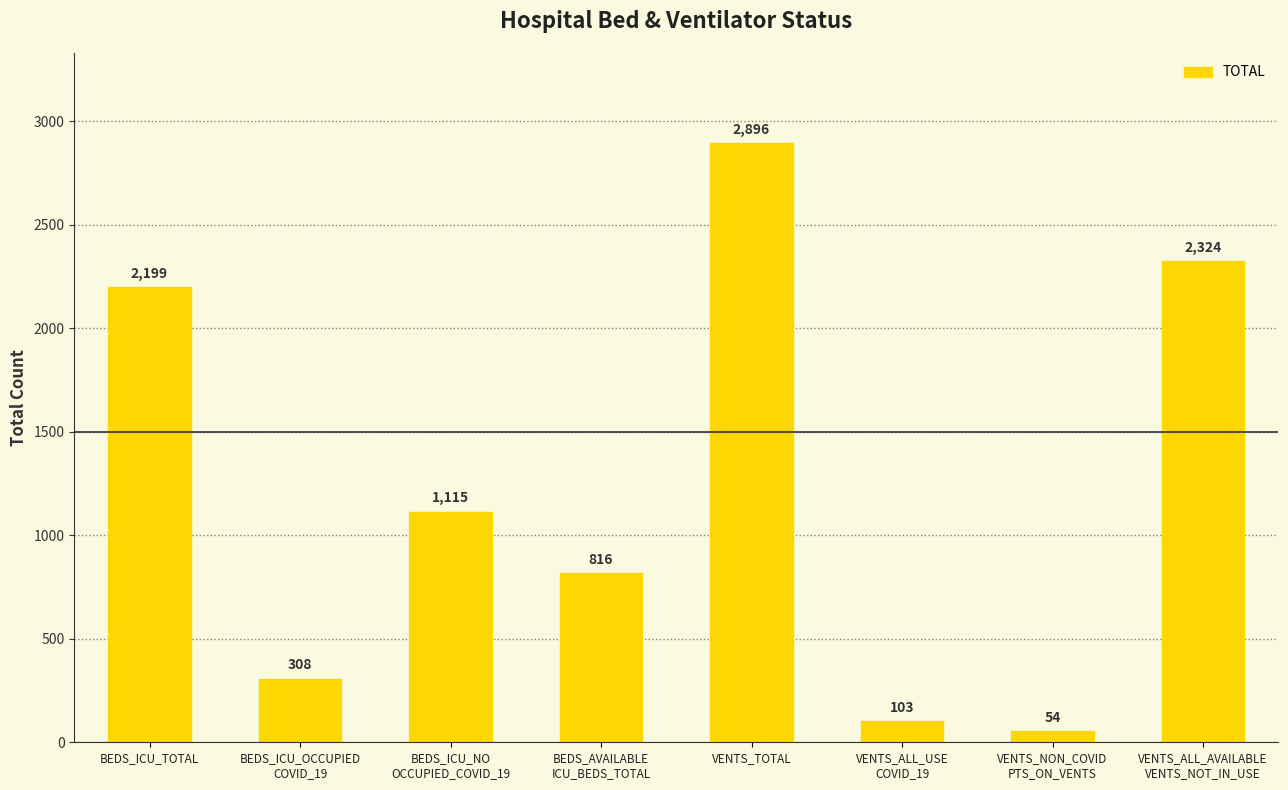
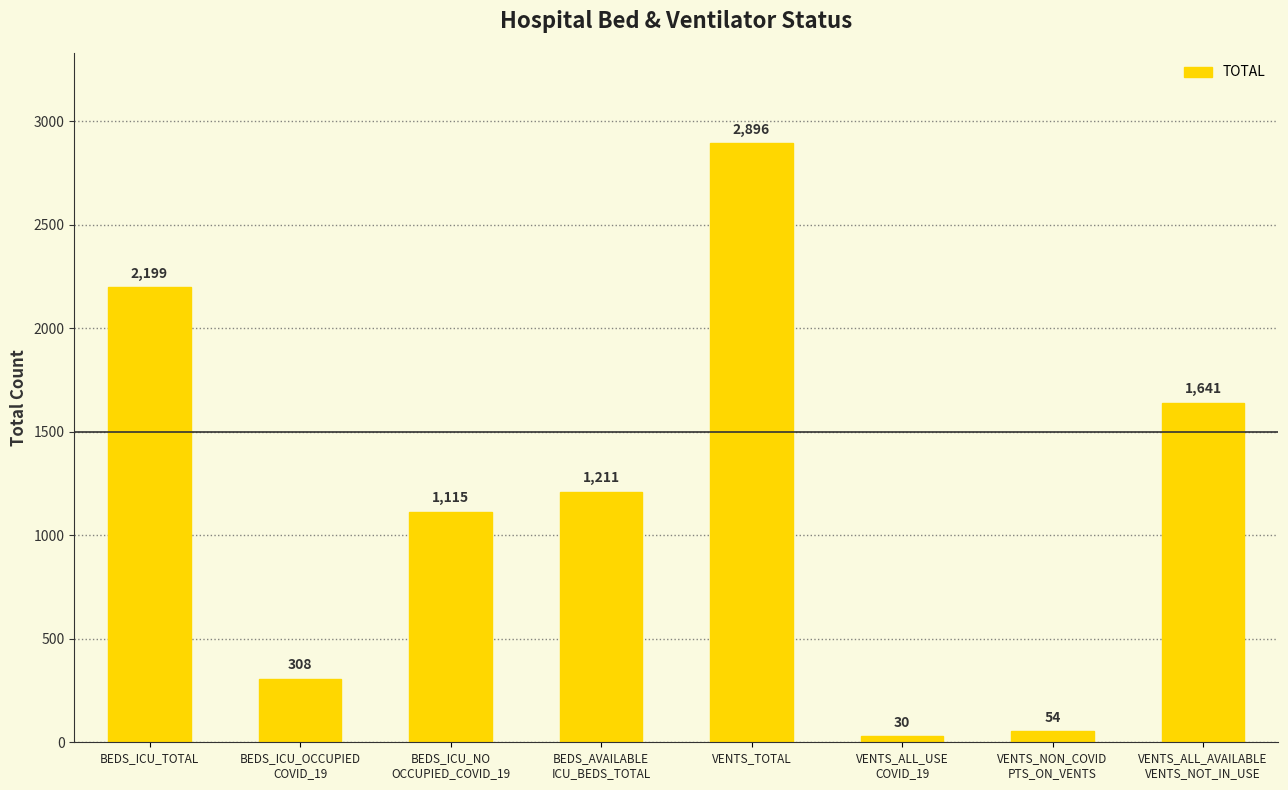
  {
    "BEDS_ICU_TOTAL": "2,199",
    "BEDS_ICU_OCCUPIED COVID_19": "308",
    "BEDS_ICU_NO OCCUPIED_COVID_19": "1,115",
-   "BEDS_AVAILABLE ICU_BEDS_TOTAL": "816",
+   "BEDS_AVAILABLE ICU_BEDS_TOTAL": "1,211",
    "VENTS_TOTAL": "2,896",
-   "VENTS_ALL_USE COVID_19": "103",
+   "VENTS_ALL_USE COVID_19": "30",
    "VENTS_NON_COVID PTS_ON_VENTS": "54",
-   "VENTS_ALL_AVAILABLE VENTS_NOT_IN_USE": "2,324"
+   "VENTS_ALL_AVAILABLE VENTS_NOT_IN_USE": "1,641"
  }
